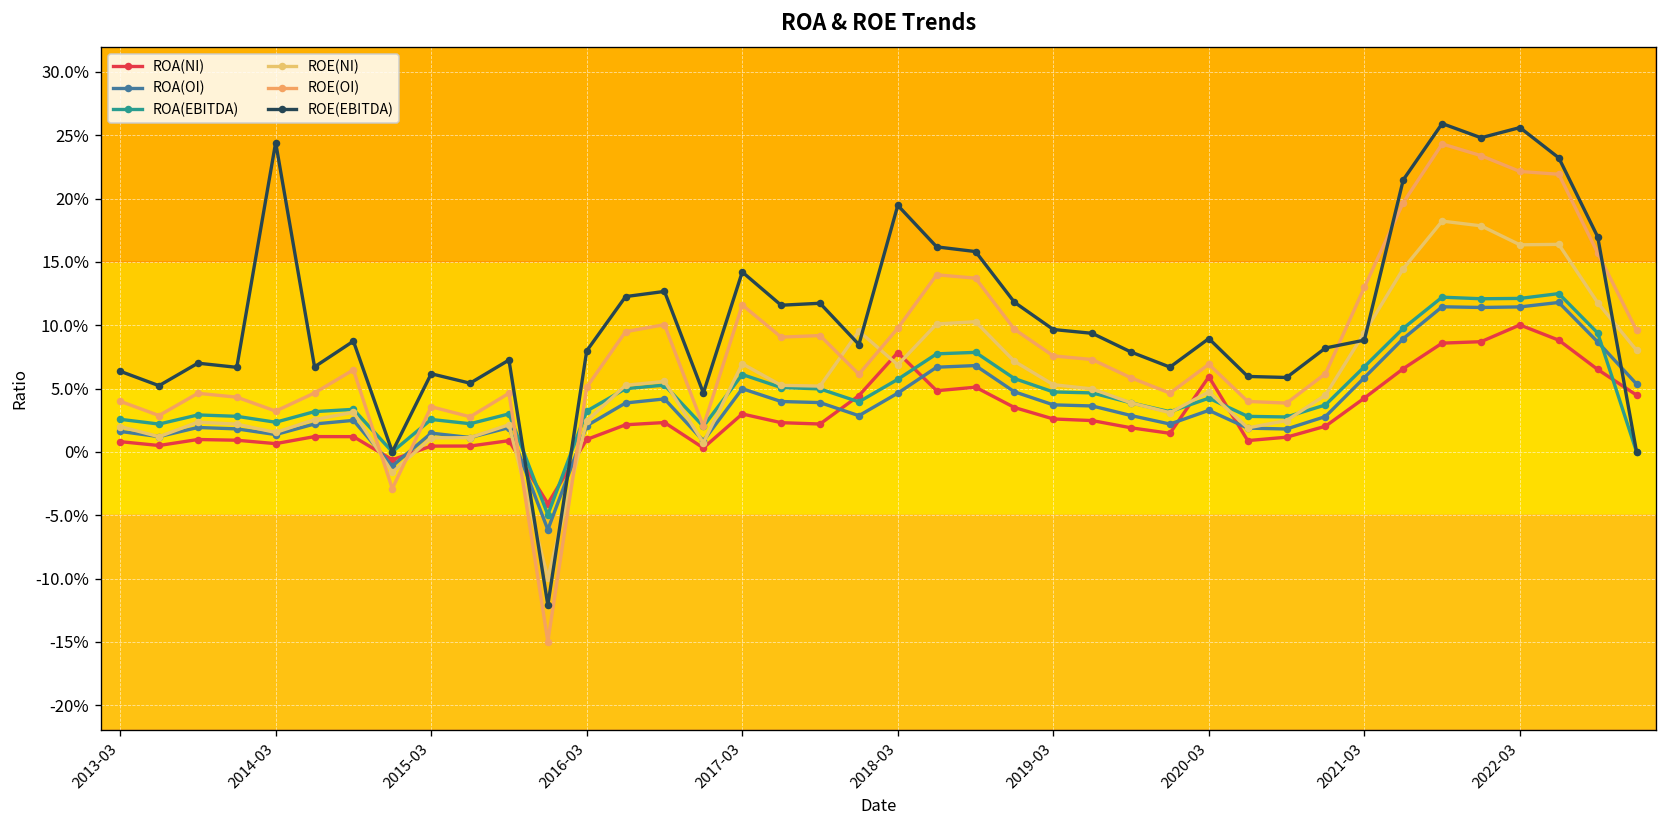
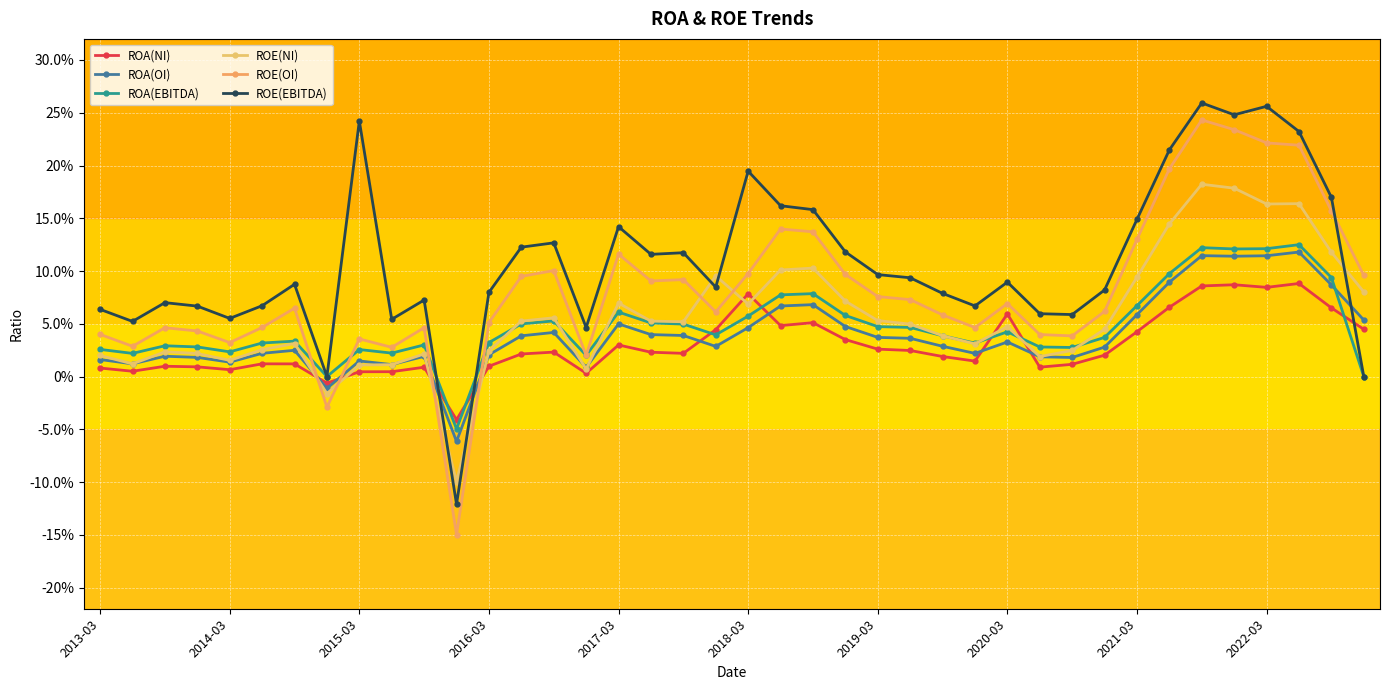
  {
    "ROA(NI)": {
      "2013-03": "0.8%",
      "2014-03": "0.7%",
      "2015-03": "0.5%",
      "2016-03": "1.0%",
      "2017-03": "3.0%",
      "2018-03": "7.8%",
      "2019-03": "2.6%",
      "2020-03": "5.9%",
      "2021-03": "4.3%",
-     "2022-03": "10.0%"
+     "2022-03": "8.5%"
    },
    "ROE(EBITDA)": {
      "2013-03": "6.4%",
-     "2014-03": "24.4%",
-     "2015-03": "6.2%",
+     "2014-03": "5.5%",
+     "2015-03": "24.2%",
      "2016-03": "8.0%",
      "2017-03": "14.2%",
      "2018-03": "19.5%",
      "2019-03": "9.7%",
      "2020-03": "8.9%",
-     "2021-03": "8.8%",
+     "2021-03": "14.9%",
      "2022-03": "25.6%"
    }
  }
